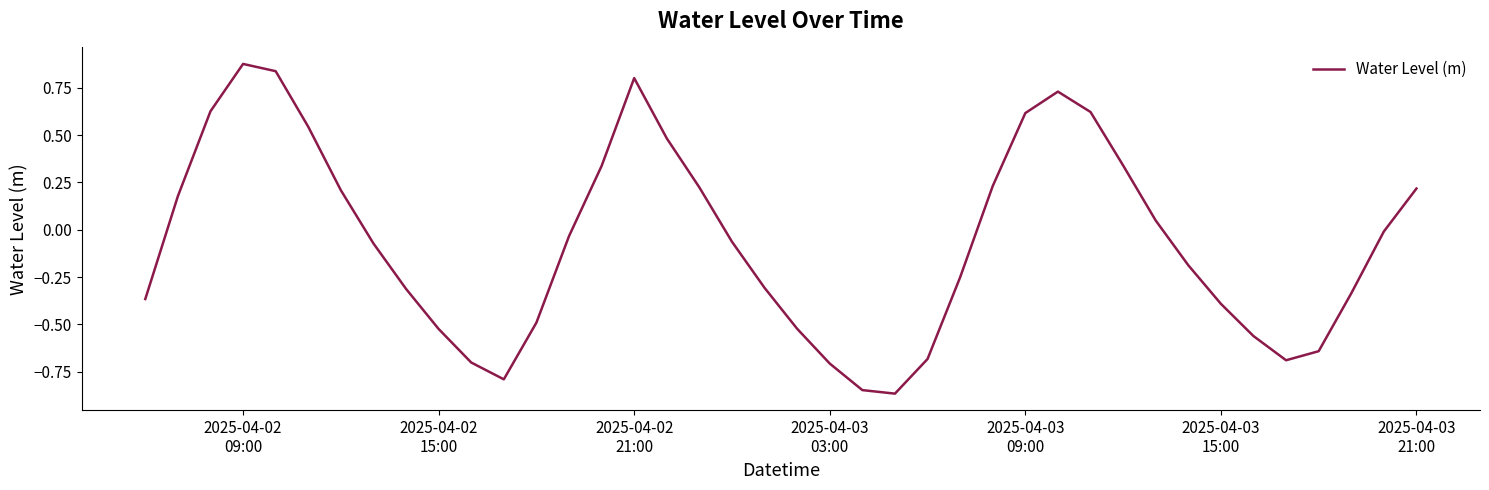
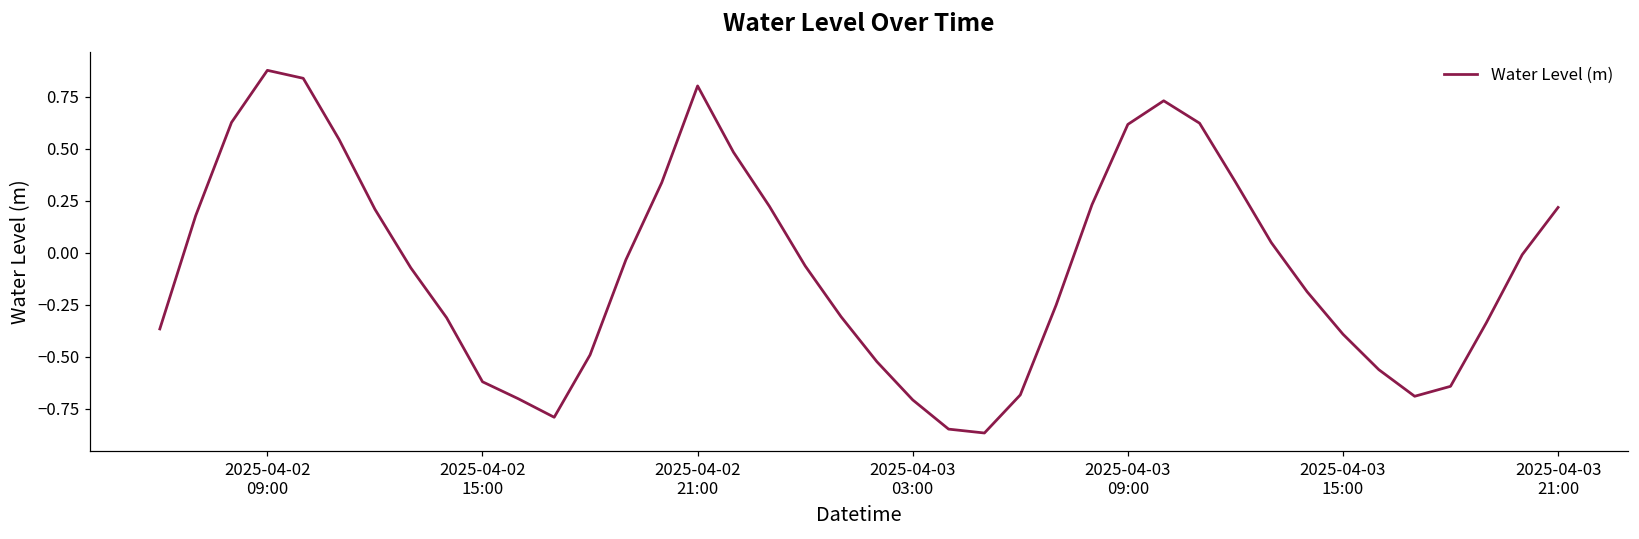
  {
    "2025-04-02 09:00": 0.88,
-   "2025-04-02 15:00": -0.52,
+   "2025-04-02 15:00": -0.62,
    "2025-04-02 21:00": 0.80,
    "2025-04-03 03:00": -0.71,
    "2025-04-03 09:00": 0.62,
    "2025-04-03 15:00": -0.39,
    "2025-04-03 21:00": 0.22
  }
